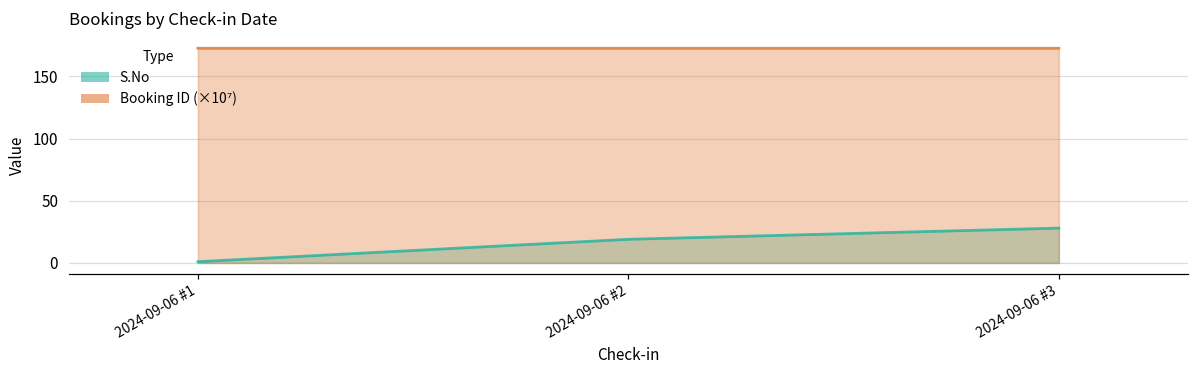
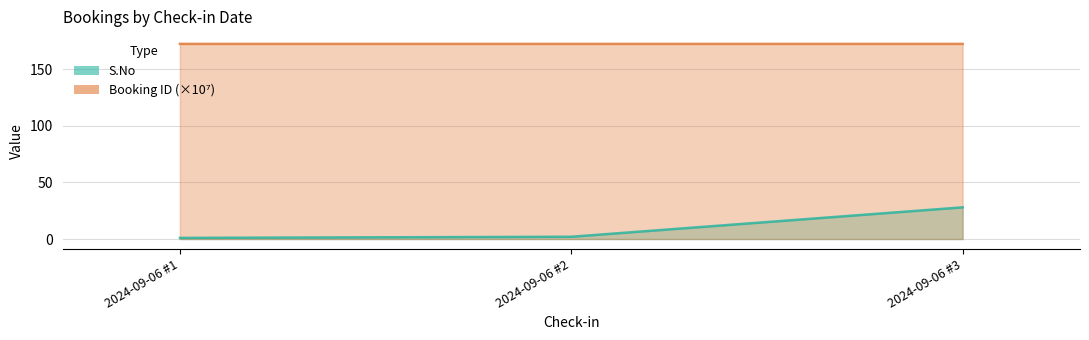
  {
    "S.No": {
      "2024-09-06 #1": 1,
-     "2024-09-06 #2": 19,
+     "2024-09-06 #2": 2,
      "2024-09-06 #3": 28
    },
    "Booking ID (×10⁷)": {
      "2024-09-06 #1": 173,
      "2024-09-06 #2": 173,
      "2024-09-06 #3": 173
    }
  }
